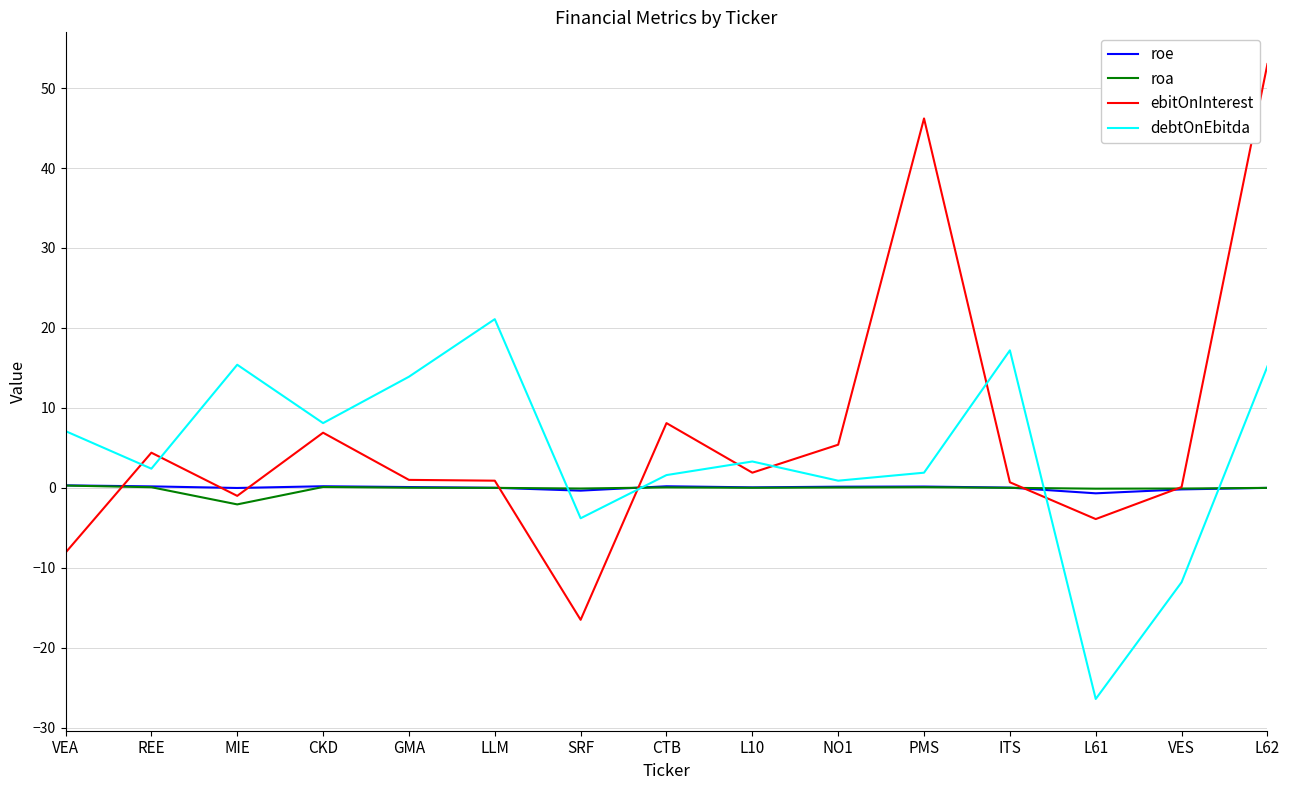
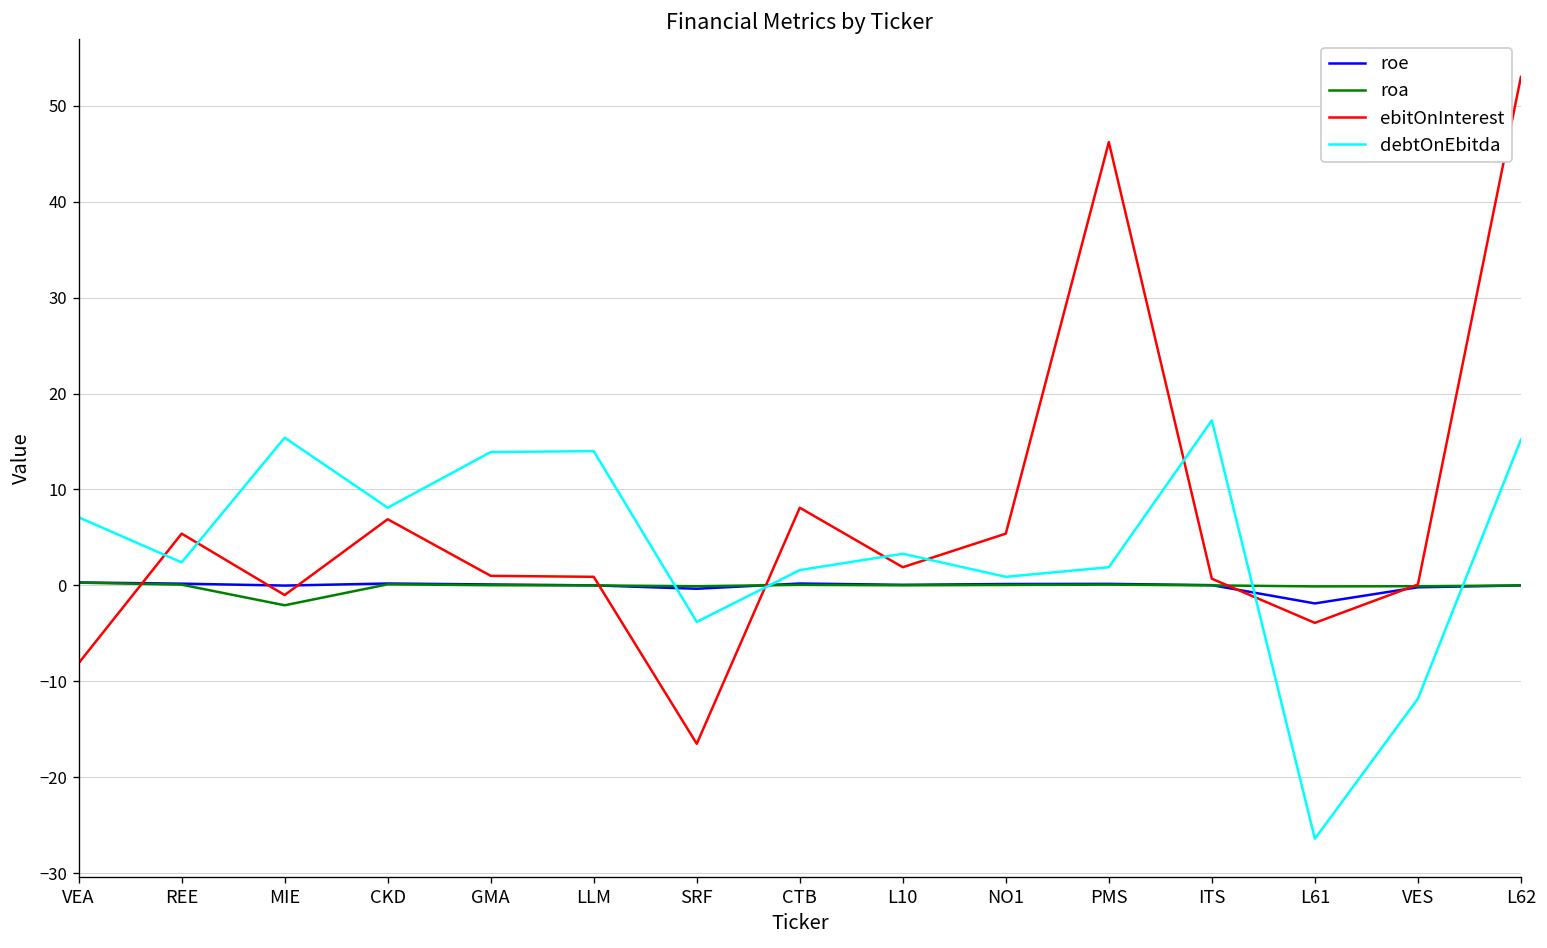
  {
    "roe": {
      "MIE": 0,
-     "L61": -1
+     "L61": -2
    },
    "roa": {
      "MIE": -2,
      "L61": 0
    },
    "ebitOnInterest": {
      "VEA": -8,
-     "REE": 4,
+     "REE": 5,
      "MIE": -1,
      "CKD": 7,
      "GMA": 1,
      "LLM": 1,
      "SRF": -17,
      "CTB": 8,
      "L10": 2,
      "NO1": 5,
      "PMS": 46,
      "ITS": 1,
      "L61": -4,
      "L62": 53
    },
    "debtOnEbitda": {
      "VEA": 7,
      "REE": 2,
      "MIE": 15,
      "CKD": 8,
      "GMA": 14,
-     "LLM": 21,
+     "LLM": 14,
      "SRF": -4,
      "CTB": 2,
      "L10": 3,
      "NO1": 1,
      "PMS": 2,
      "ITS": 17,
      "L61": -26,
      "VES": -12,
      "L62": 15
    }
  }
